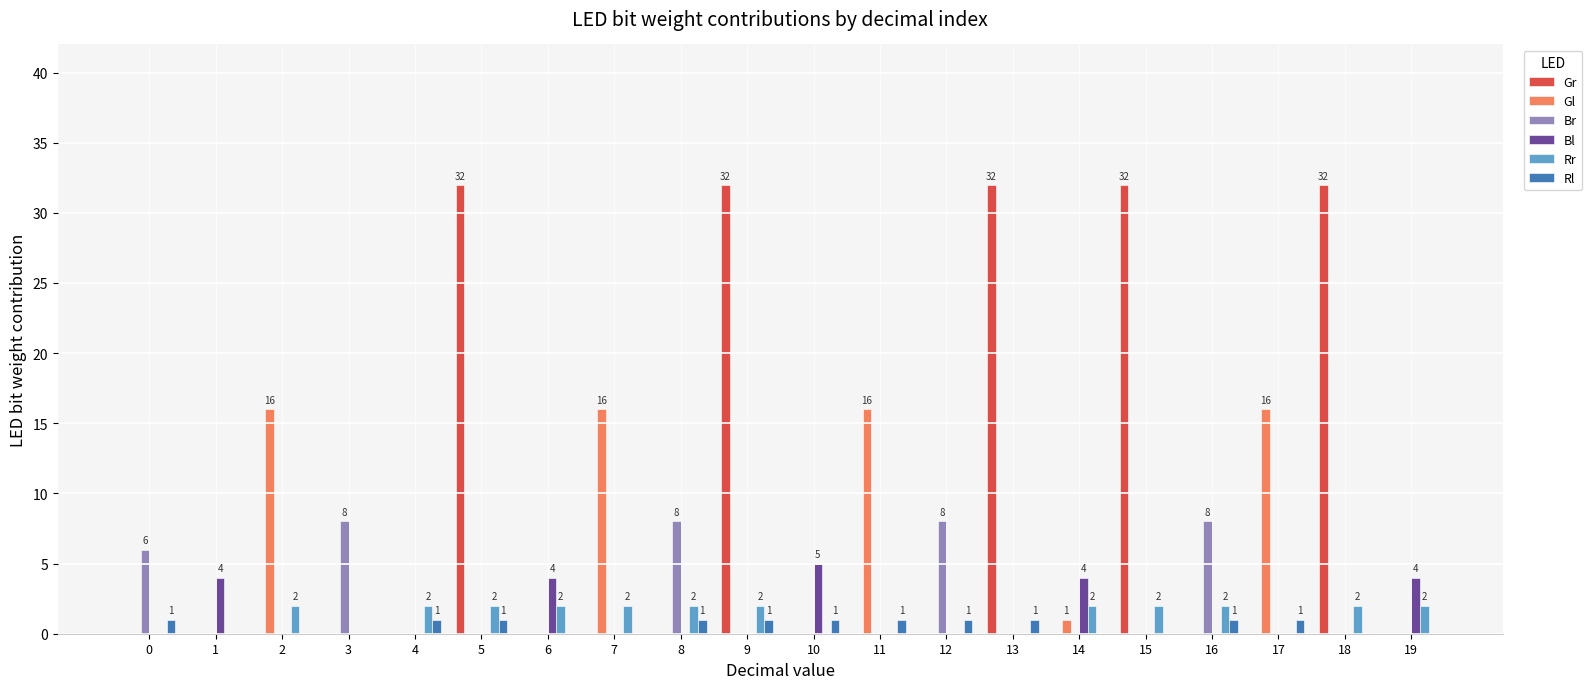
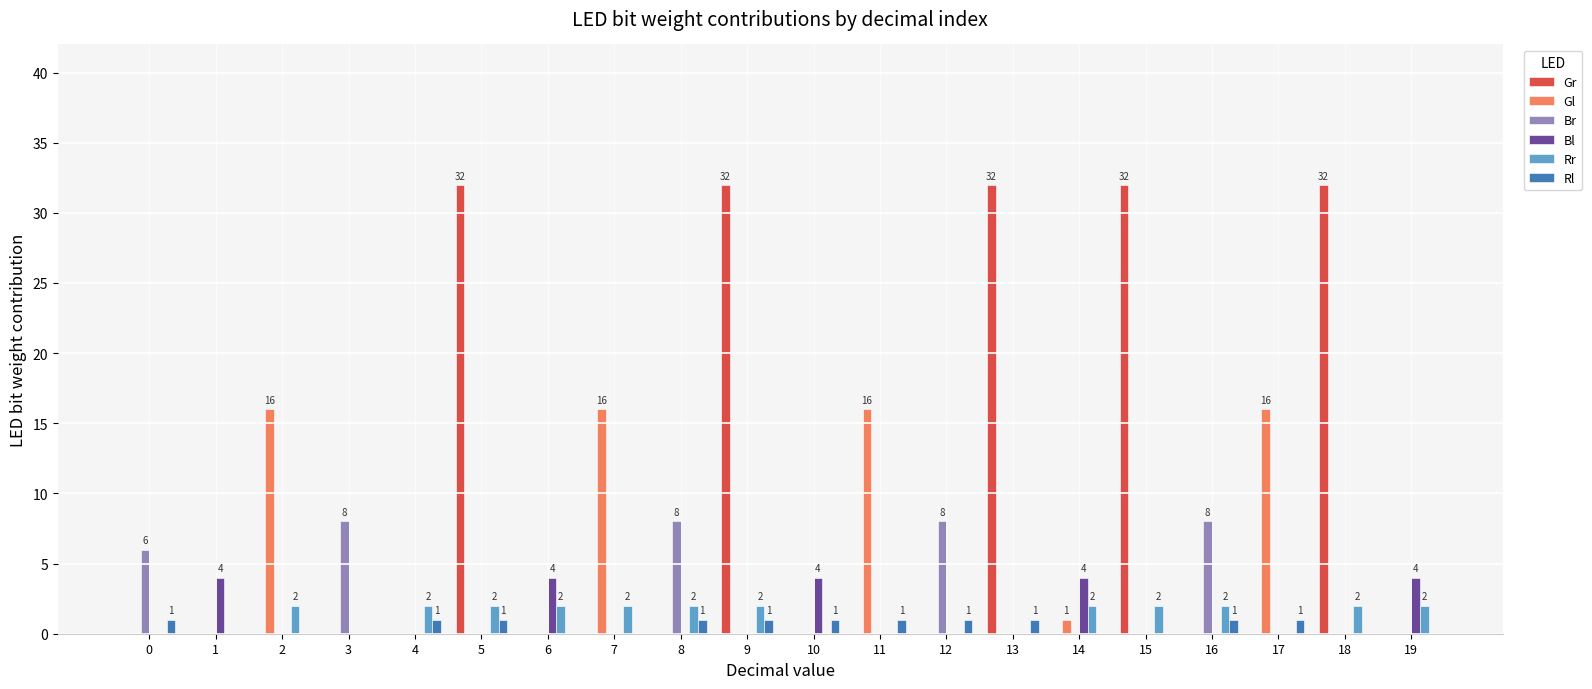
  {
    "Gr": {
      "5": 32,
      "9": 32,
      "13": 32,
      "15": 32,
      "18": 32
    },
    "Gl": {
      "2": 16,
      "7": 16,
      "11": 16,
      "14": 1,
      "17": 16
    },
    "Br": {
      "0": 6,
      "3": 8,
      "8": 8,
      "12": 8,
      "16": 8
    },
    "Bl": {
      "1": 4,
      "6": 4,
-     "10": 5,
+     "10": 4,
      "14": 4,
      "19": 4
    },
    "Rr": {
      "2": 2,
      "4": 2,
      "5": 2,
      "6": 2,
      "7": 2,
      "8": 2,
      "9": 2,
      "14": 2,
      "15": 2,
      "16": 2,
      "18": 2,
      "19": 2
    },
    "Rl": {
      "0": 1,
      "4": 1,
      "5": 1,
      "8": 1,
      "9": 1,
      "10": 1,
      "11": 1,
      "12": 1,
      "13": 1,
      "16": 1,
      "17": 1
    }
  }
